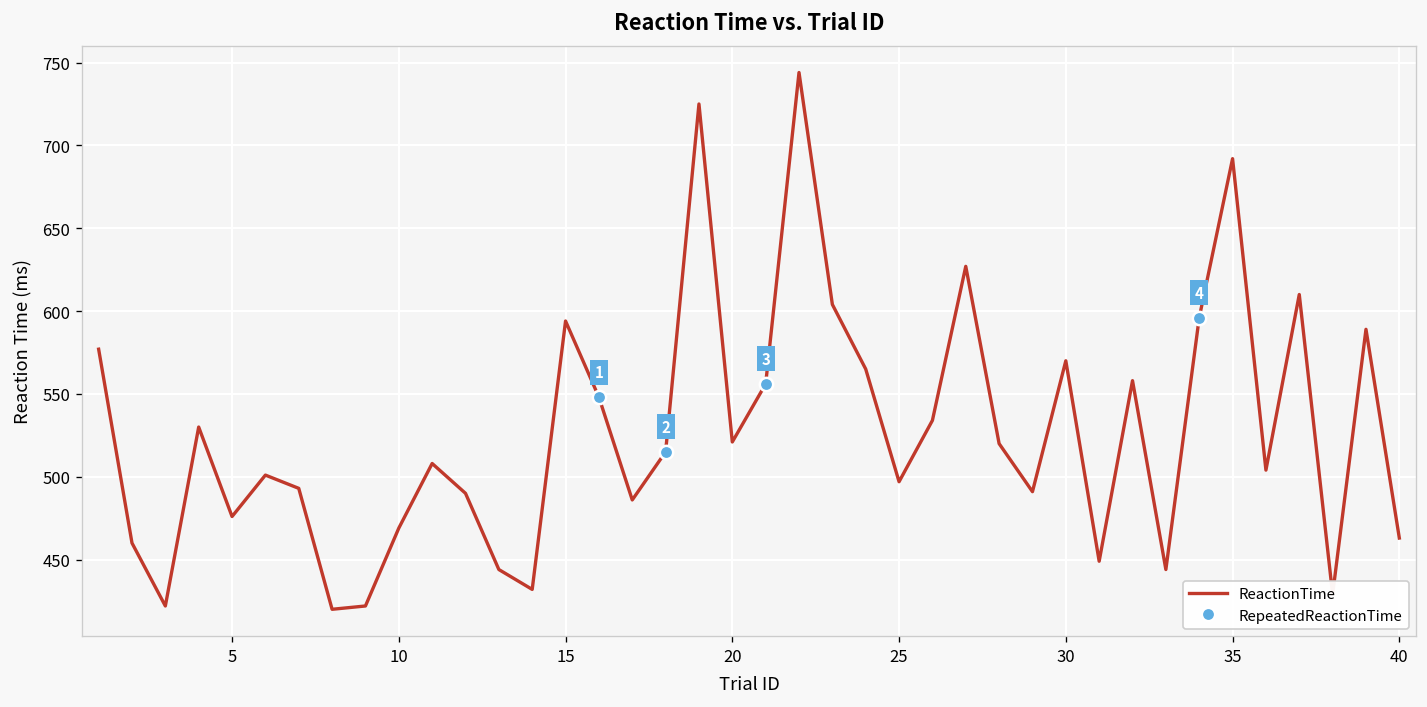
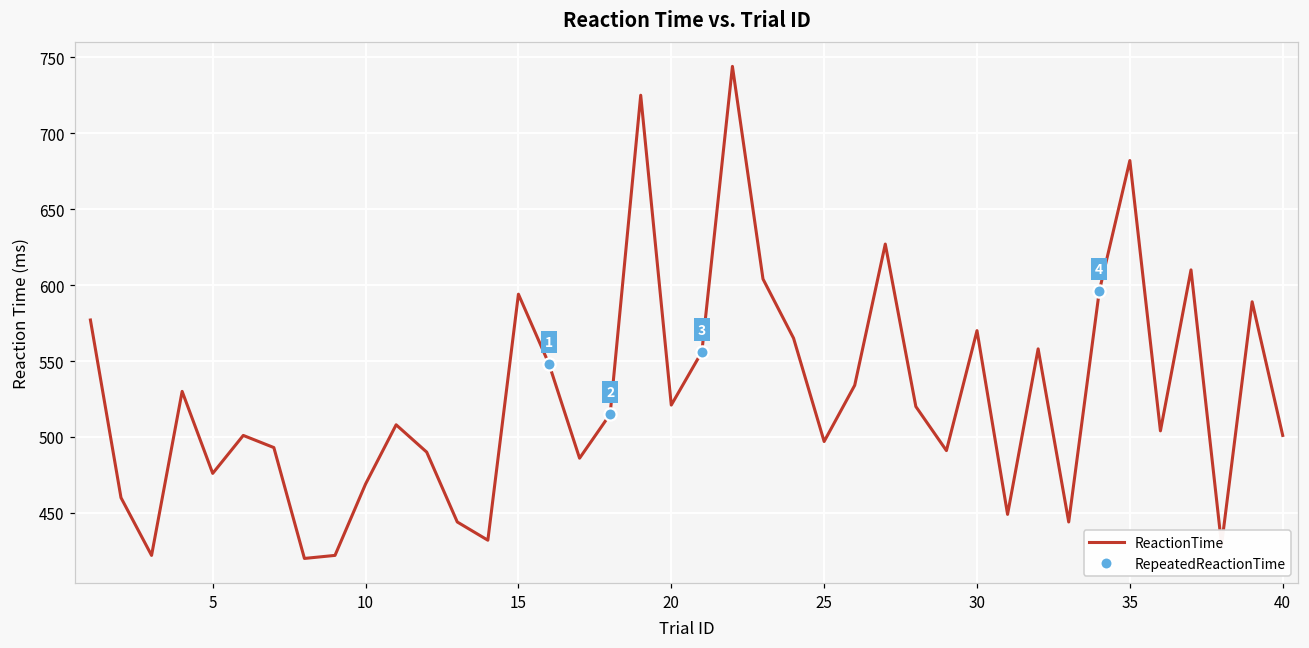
  {
    "ReactionTime": {
      "5": 476,
      "10": 469,
      "15": 594,
      "20": 521,
      "25": 497,
      "30": 570,
-     "35": 692,
-     "40": 463
+     "35": 682,
+     "40": 501
    }
  }
